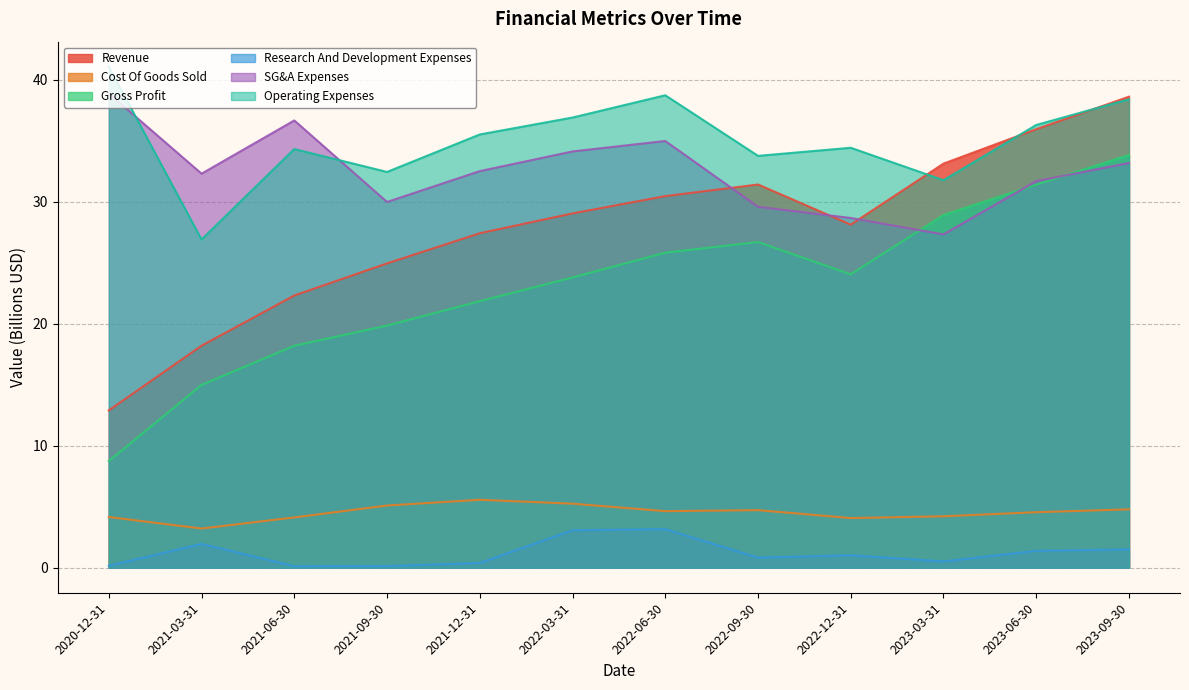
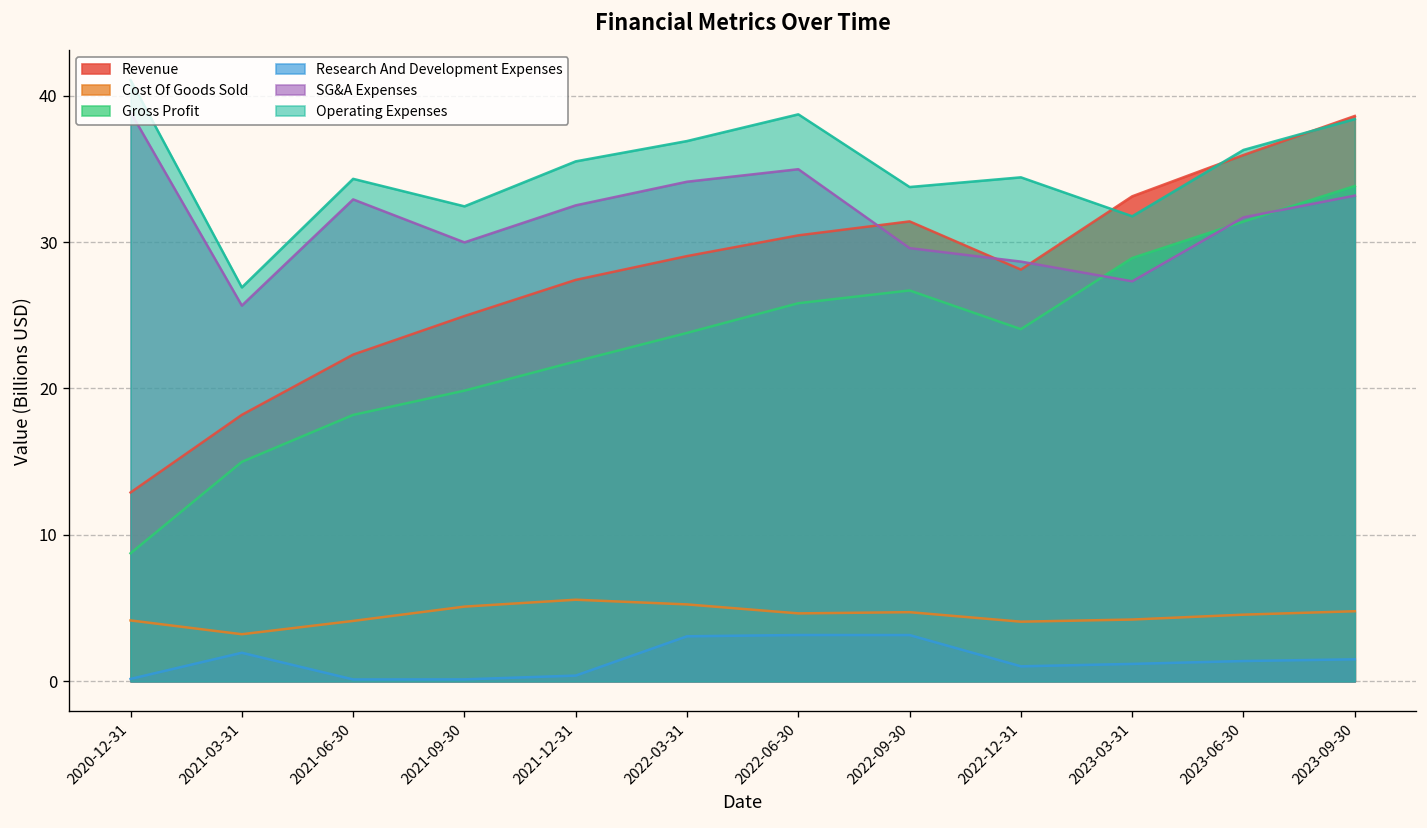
  {
    "Research And Development Expenses": {
      "2020-12-31": 0.2,
      "2021-03-31": 1.9,
      "2021-06-30": 0.1,
      "2021-09-30": 0.1,
      "2021-12-31": 0.4,
      "2022-03-31": 3.1,
      "2022-06-30": 3.2,
-     "2022-09-30": 0.8,
+     "2022-09-30": 3.2,
      "2022-12-31": 1.0,
-     "2023-03-31": 0.5,
+     "2023-03-31": 1.2,
      "2023-06-30": 1.4,
      "2023-09-30": 1.5
    },
    "SG&A Expenses": {
-     "2021-03-31": 32.3,
-     "2021-06-30": 36.7,
+     "2021-03-31": 25.7,
+     "2021-06-30": 32.9,
      "2021-09-30": 30.0,
      "2021-12-31": 32.5,
      "2022-03-31": 34.1,
      "2022-06-30": 35.0,
      "2022-09-30": 29.6,
      "2022-12-31": 28.7,
      "2023-03-31": 27.3,
      "2023-06-30": 31.7,
      "2023-09-30": 33.2
    }
  }
